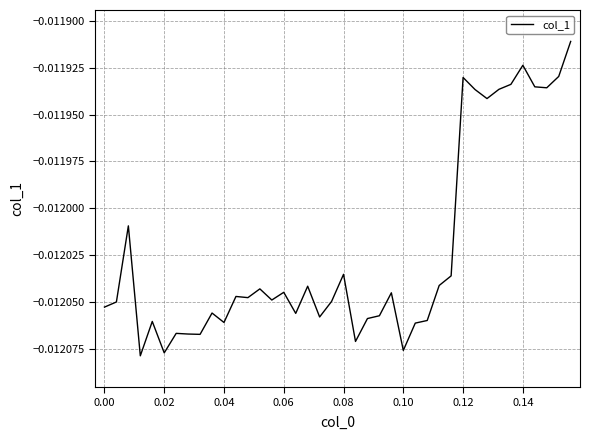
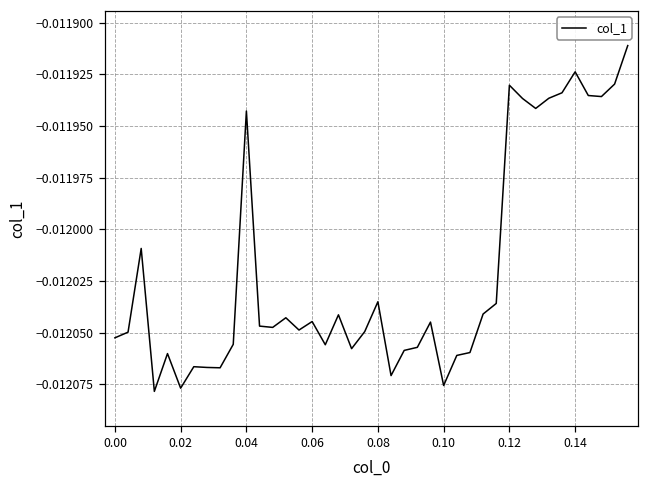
  {
    "0.00": -0.012053,
    "0.02": -0.012077,
-   "0.04": -0.012061,
+   "0.04": -0.011943,
    "0.06": -0.012045,
    "0.08": -0.012035,
    "0.10": -0.012076,
    "0.12": -0.011930,
    "0.14": -0.011924
  }
